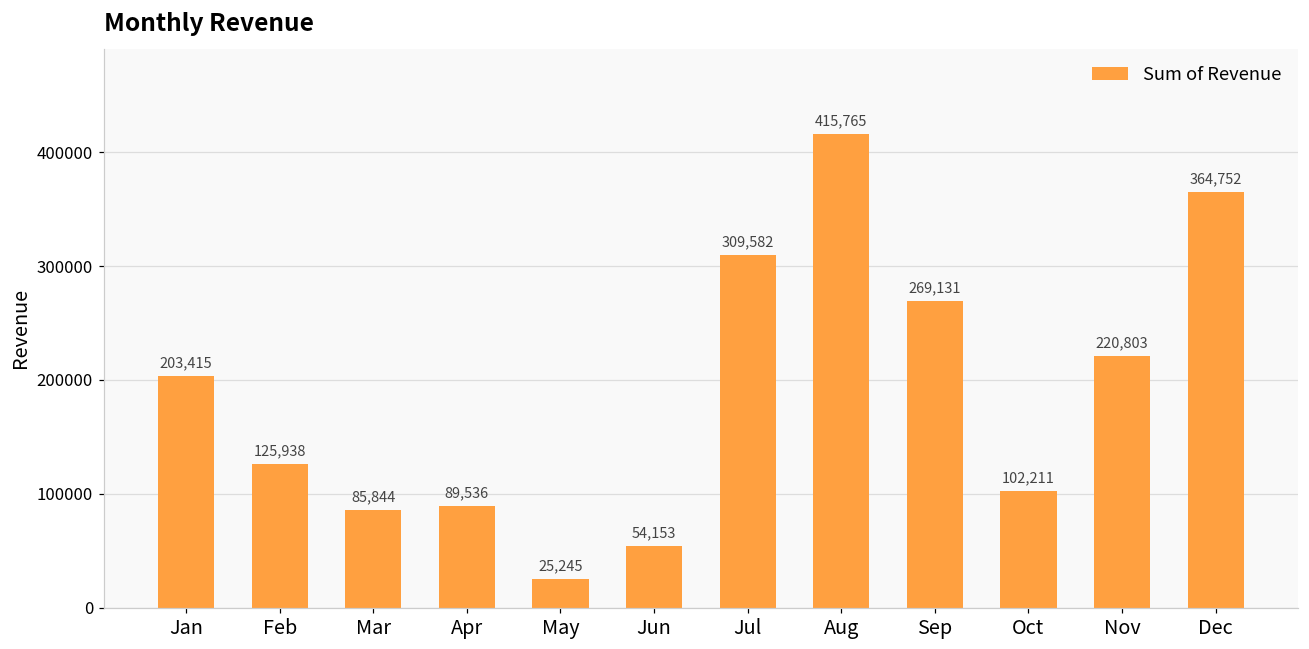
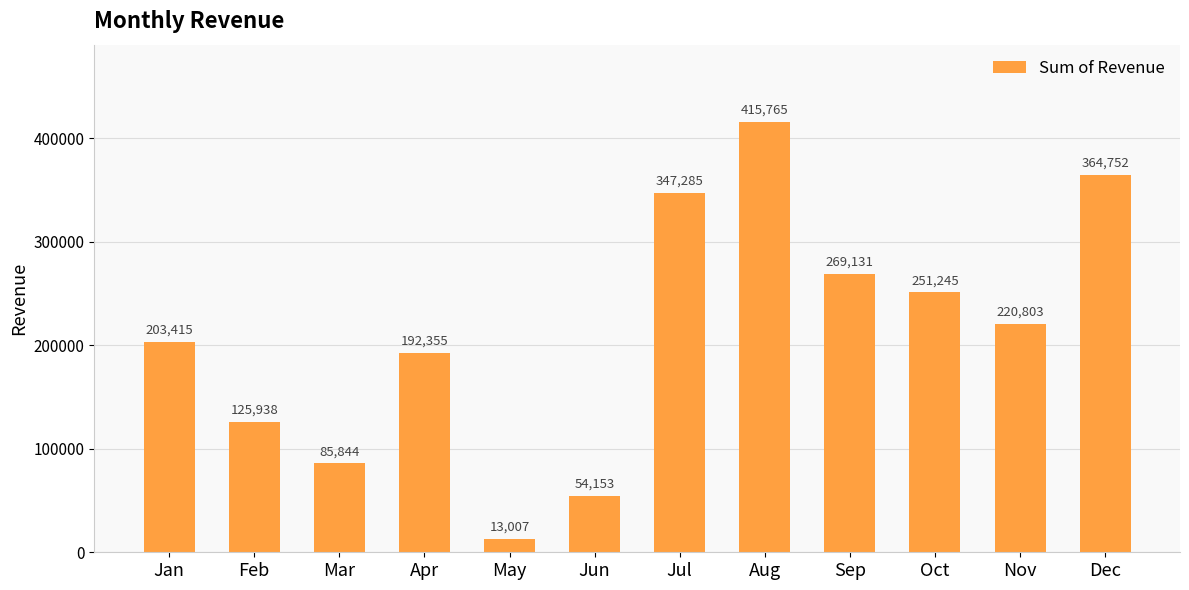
  {
    "Jan": "203,415",
    "Feb": "125,938",
    "Mar": "85,844",
-   "Apr": "89,536",
-   "May": "25,245",
+   "Apr": "192,355",
+   "May": "13,007",
    "Jun": "54,153",
-   "Jul": "309,582",
+   "Jul": "347,285",
    "Aug": "415,765",
    "Sep": "269,131",
-   "Oct": "102,211",
+   "Oct": "251,245",
    "Nov": "220,803",
    "Dec": "364,752"
  }
